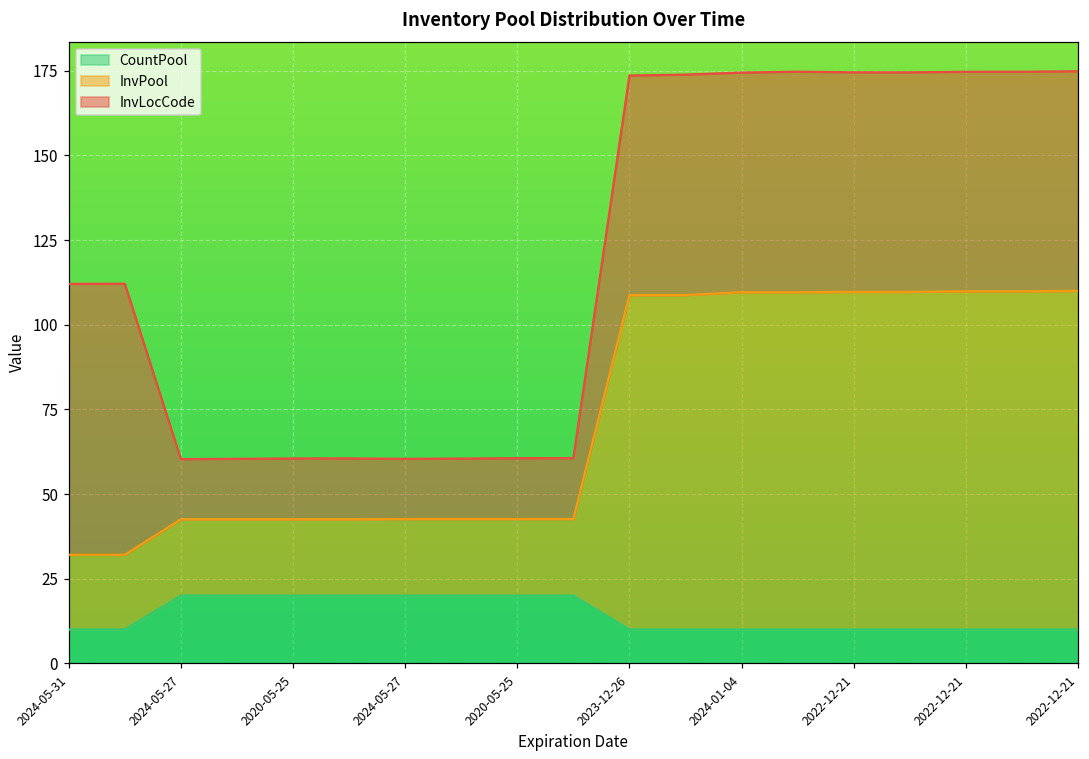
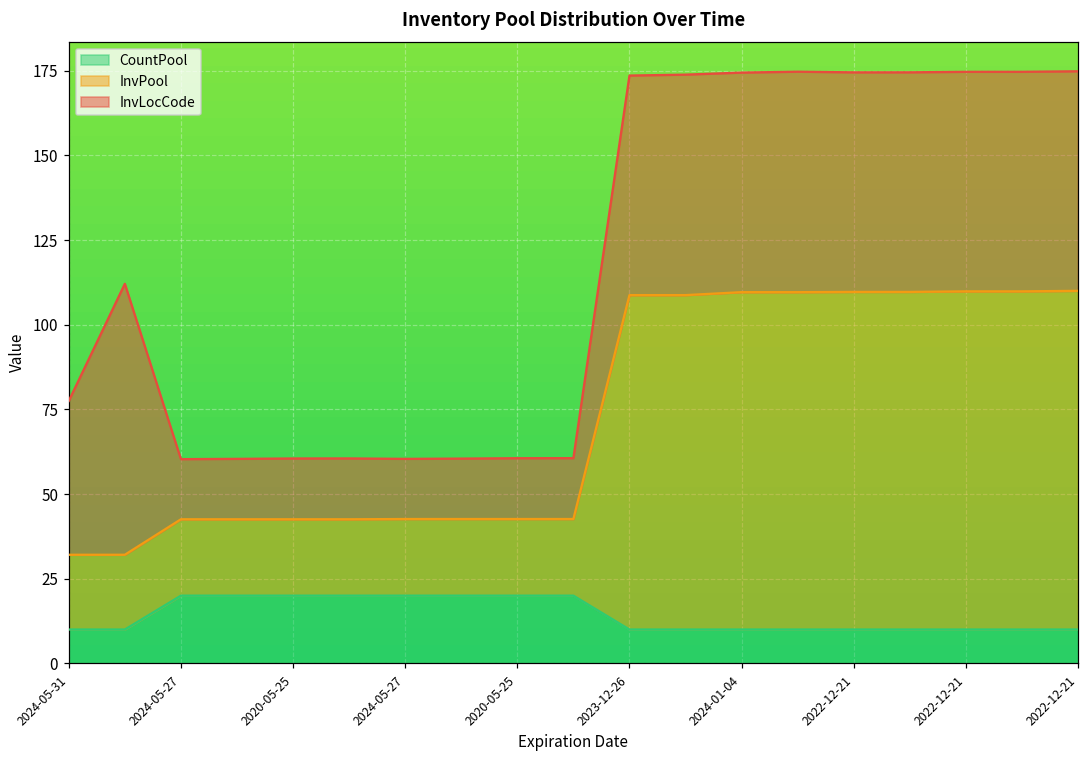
  {
    "CountPool": {
      "2024-05-31": 10
    },
    "InvPool": {
      "2024-05-31": 22
    },
    "InvLocCode": {
-     "2024-05-31": 80
+     "2024-05-31": 45
    }
  }
